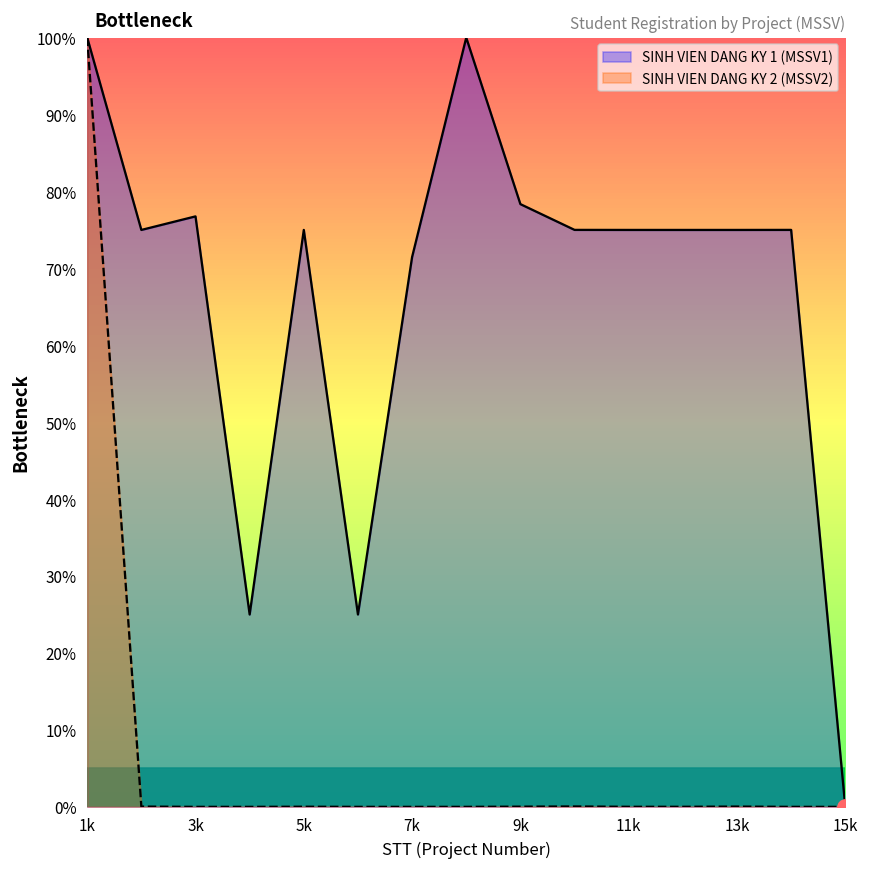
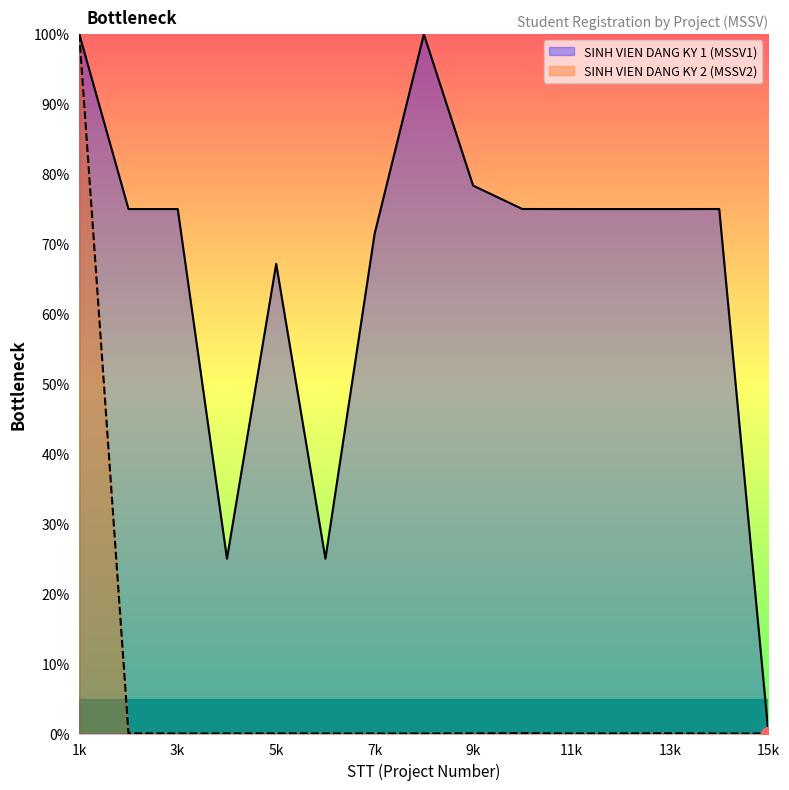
  {
    "SINH VIEN DANG KY 1 (MSSV1)": {
-     "3k": "77%",
-     "5k": "75%",
+     "3k": "75%",
+     "5k": "67%",
      "7k": "71%",
      "9k": "78%",
      "11k": "75%",
      "13k": "75%"
    }
  }
